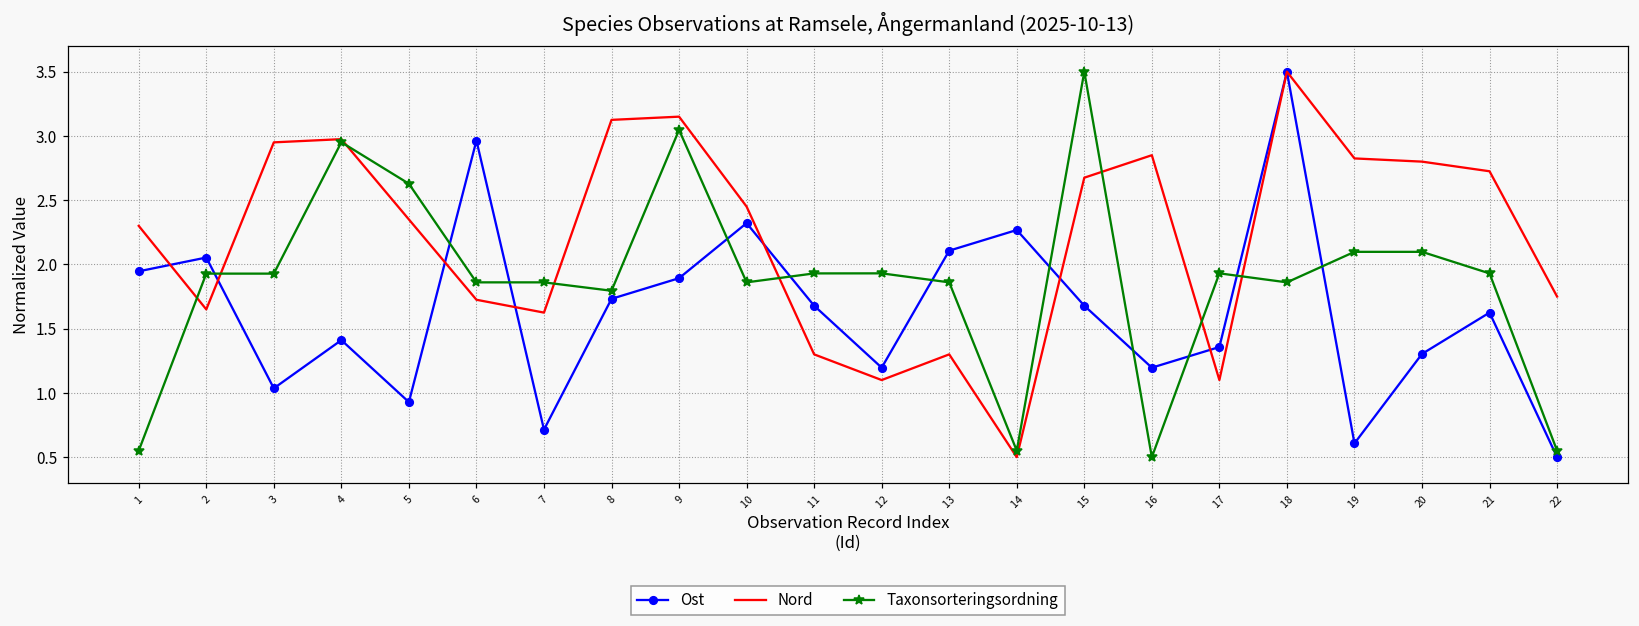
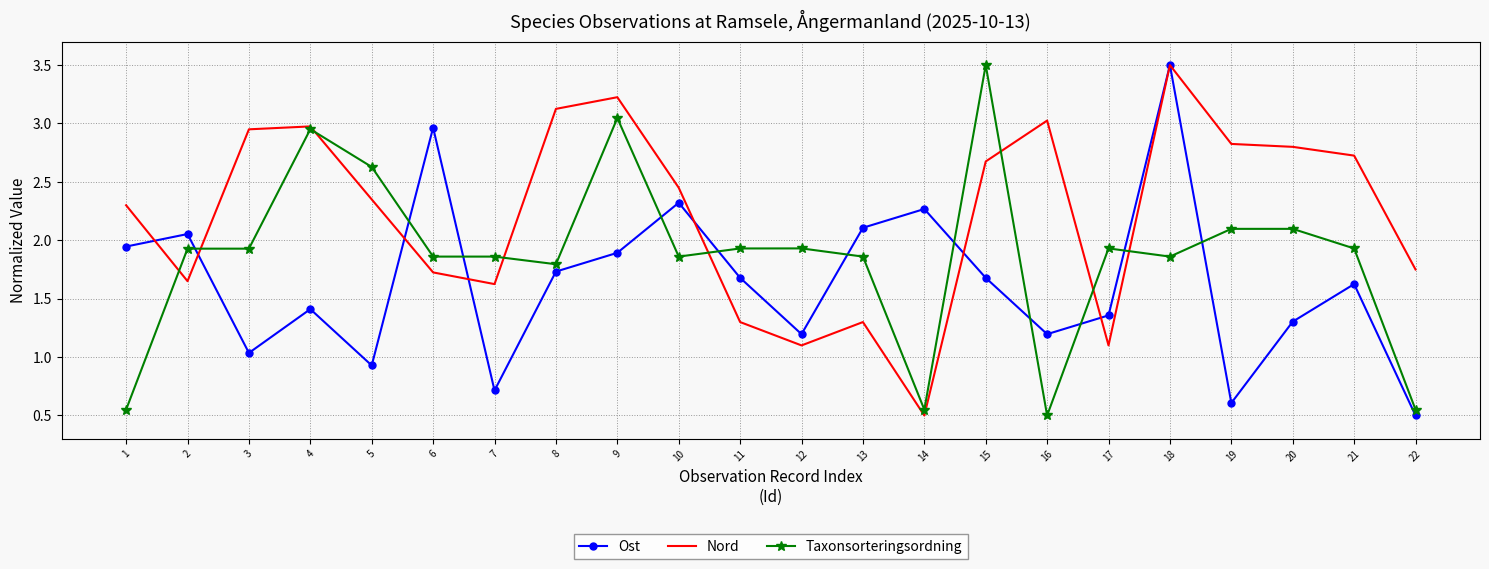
  {
    "Ost": {
      "1": 1.95,
      "2": 2.05,
      "3": 1.04,
      "4": 1.41,
      "5": 0.93,
      "6": 2.96,
      "7": 0.71,
      "8": 1.73,
      "9": 1.89,
      "10": 2.32,
      "11": 1.68,
      "12": 1.20,
      "13": 2.11,
      "14": 2.27,
      "15": 1.68,
      "16": 1.20,
      "17": 1.36,
      "19": 0.61,
      "20": 1.30,
      "21": 1.63,
      "22": 0.50
    },
    "Nord": {
      "1": 2.30,
      "2": 1.65,
      "3": 2.95,
      "4": 2.97,
      "5": 2.35,
      "6": 1.73,
      "7": 1.63,
      "8": 3.13,
-     "9": 3.15,
+     "9": 3.23,
      "10": 2.45,
      "11": 1.30,
      "12": 1.10,
      "13": 1.30,
      "14": 0.50,
      "15": 2.68,
-     "16": 2.85,
+     "16": 3.03,
      "17": 1.10,
      "19": 2.83,
      "20": 2.80,
      "21": 2.73,
      "22": 1.75
    },
    "Taxonsorteringsordning": {
      "1": 0.55,
      "2": 1.93,
      "3": 1.93,
      "4": 2.95,
      "5": 2.63,
      "6": 1.86,
      "7": 1.86,
      "8": 1.80,
      "9": 3.05,
      "10": 1.86,
      "11": 1.93,
      "12": 1.93,
      "13": 1.86,
      "14": 0.55,
      "15": 3.50,
      "16": 0.50,
      "17": 1.93,
      "18": 1.86,
      "19": 2.10,
      "20": 2.10,
      "21": 1.93,
      "22": 0.55
    }
  }
